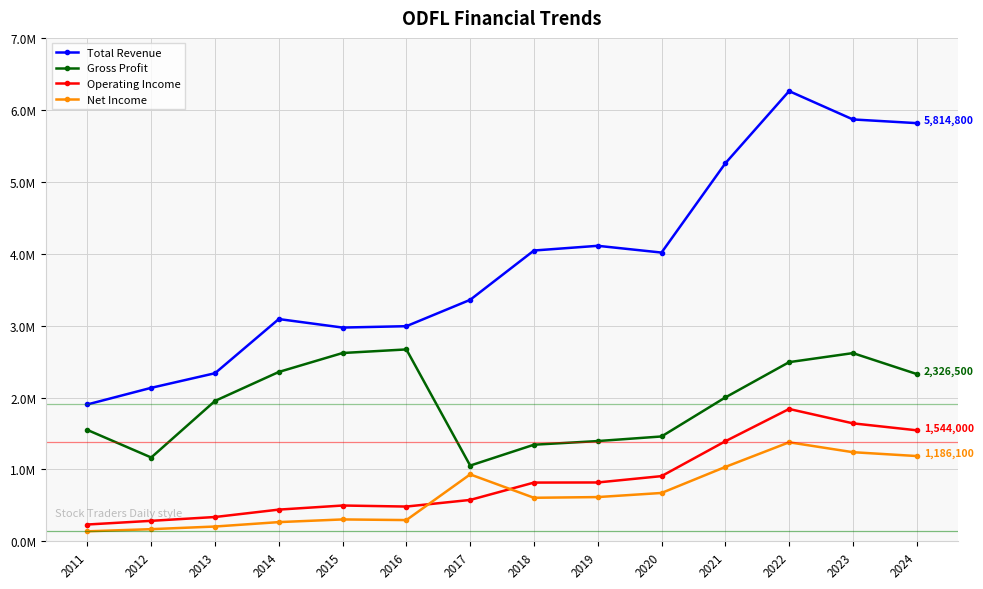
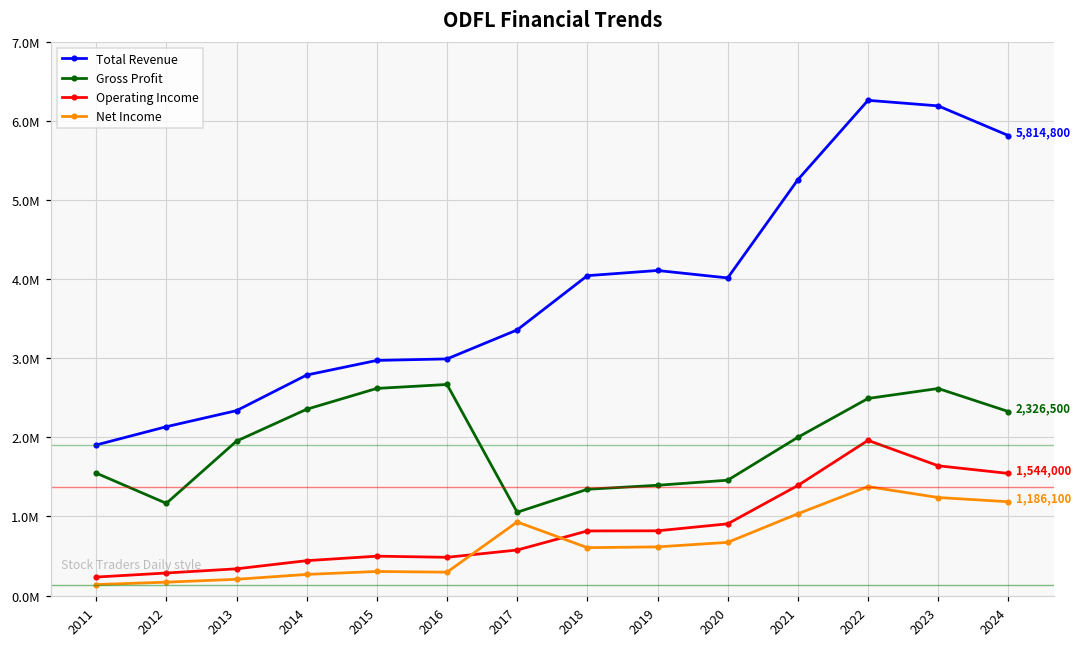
  {
    "Total Revenue": {
      "2011": "1900000",
      "2012": "2100000",
      "2013": "2300000",
-     "2014": "3100000",
+     "2014": "2800000",
      "2015": "3000000",
      "2016": "3000000",
      "2017": "3400000",
      "2018": "4000000",
      "2019": "4100000",
      "2020": "4000000",
      "2021": "5300000",
      "2022": "6300000",
-     "2023": "5900000"
+     "2023": "6200000"
    },
    "Gross Profit": {
      "2024": "2,326,500"
    },
    "Operating Income": {
      "2011": "200000",
      "2012": "300000",
      "2013": "300000",
      "2014": "400000",
      "2015": "500000",
      "2016": "500000",
      "2017": "600000",
      "2018": "800000",
      "2019": "800000",
      "2020": "900000",
      "2021": "1400000",
-     "2022": "1800000",
+     "2022": "2000000",
      "2023": "1600000"
    },
    "Net Income": {
      "2024": "1,186,100"
    }
  }
